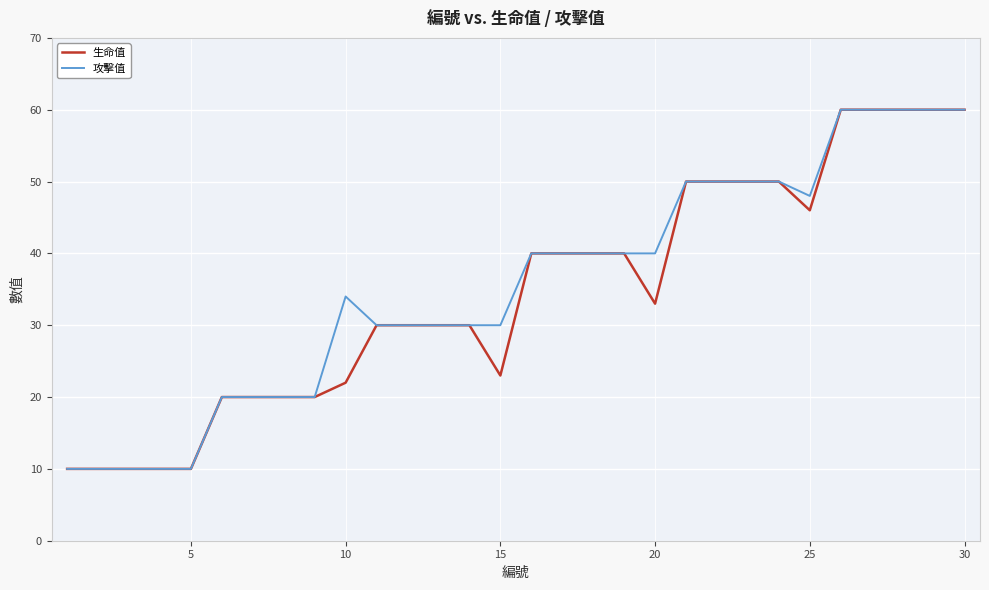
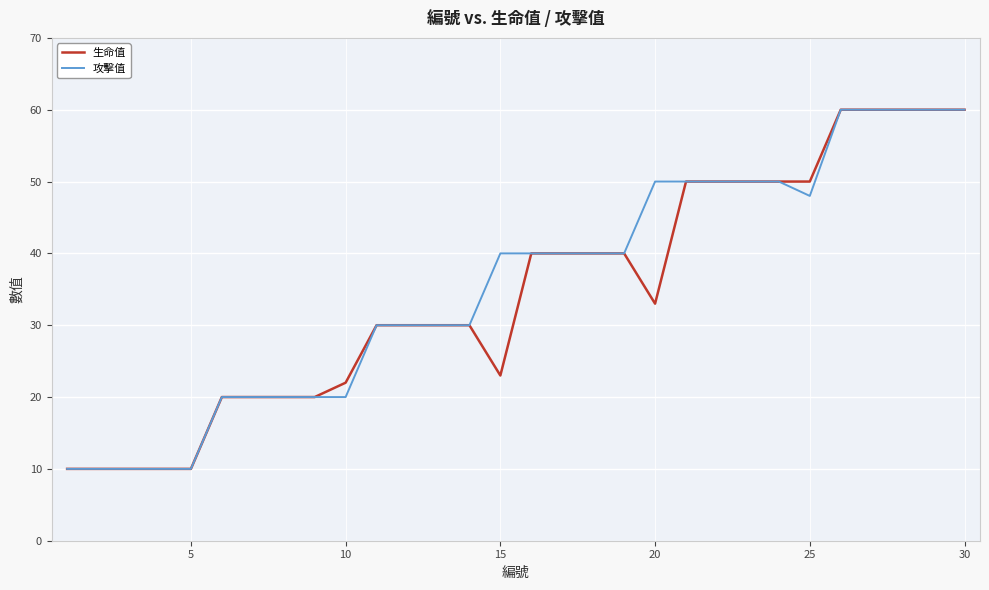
  {
    "生命值": {
      "10": 22,
      "15": 23,
      "20": 33,
-     "25": 46
+     "25": 50
    },
    "攻擊值": {
-     "10": 34,
-     "15": 30,
-     "20": 40,
+     "10": 20,
+     "15": 40,
+     "20": 50,
      "25": 48
    }
  }
